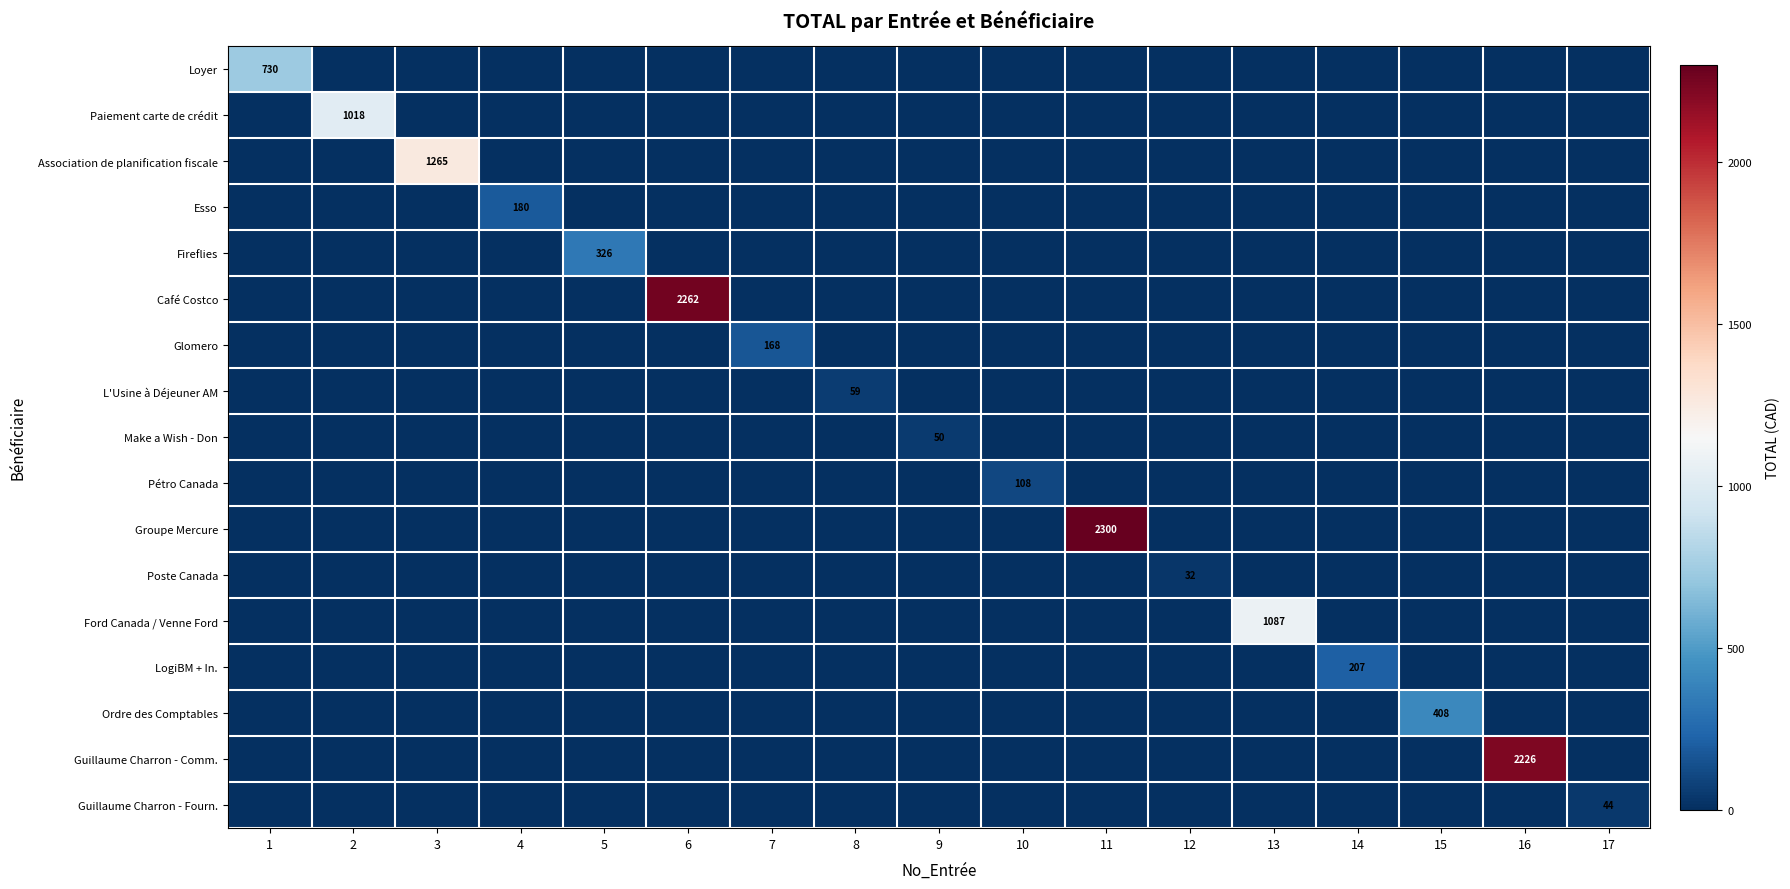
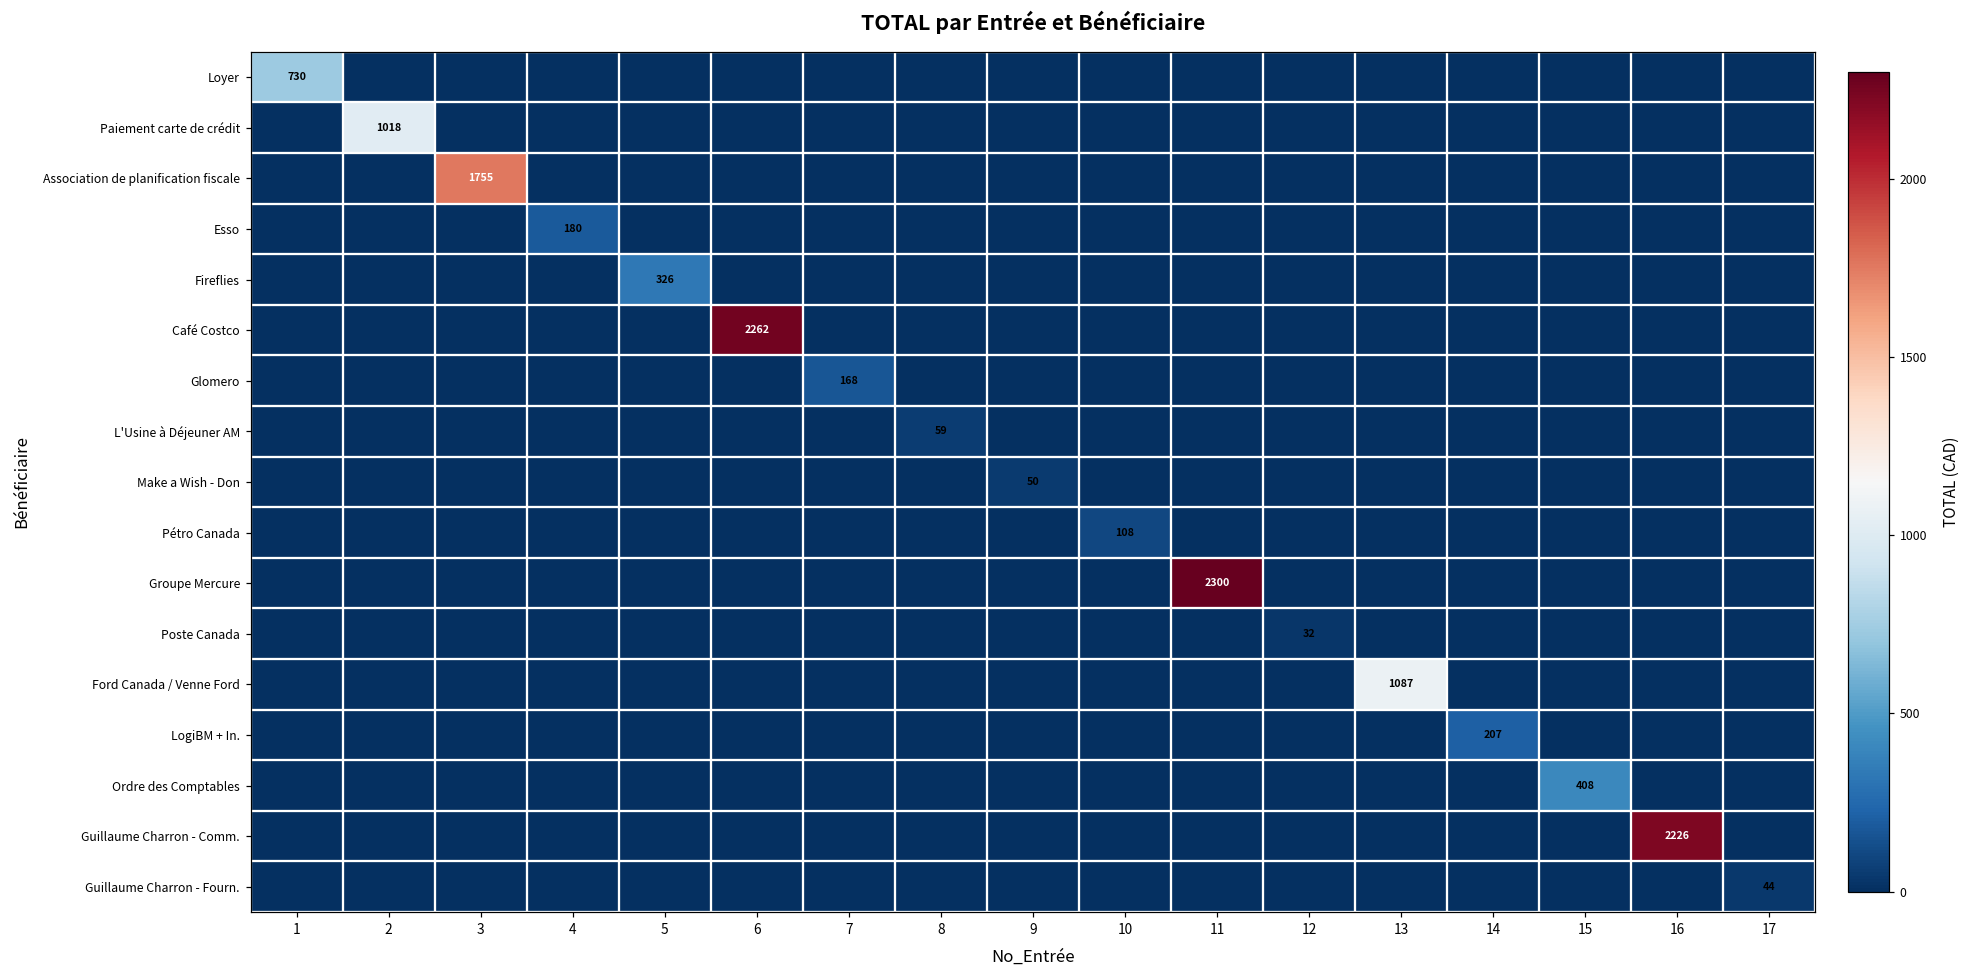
  {
    "Loyer": {
      "1": 730
    },
    "Paiement carte de crédit": {
      "2": 1018
    },
    "Association de planification fiscale": {
-     "3": 1265
+     "3": 1755
    },
    "Esso": {
      "4": 180
    },
    "Fireflies": {
      "5": 326
    },
    "Café Costco": {
      "6": 2262
    },
    "Glomero": {
      "7": 168
    },
    "L'Usine à Déjeuner AM": {
      "8": 59
    },
    "Make a Wish - Don": {
      "9": 50
    },
    "Pétro Canada": {
      "10": 108
    },
    "Groupe Mercure": {
      "11": 2300
    },
    "Poste Canada": {
      "12": 32
    },
    "Ford Canada / Venne Ford": {
      "13": 1087
    },
    "LogiBM + In.": {
      "14": 207
    },
    "Ordre des Comptables": {
      "15": 408
    },
    "Guillaume Charron - Comm.": {
      "16": 2226
    },
    "Guillaume Charron - Fourn.": {
      "17": 44
    }
  }
